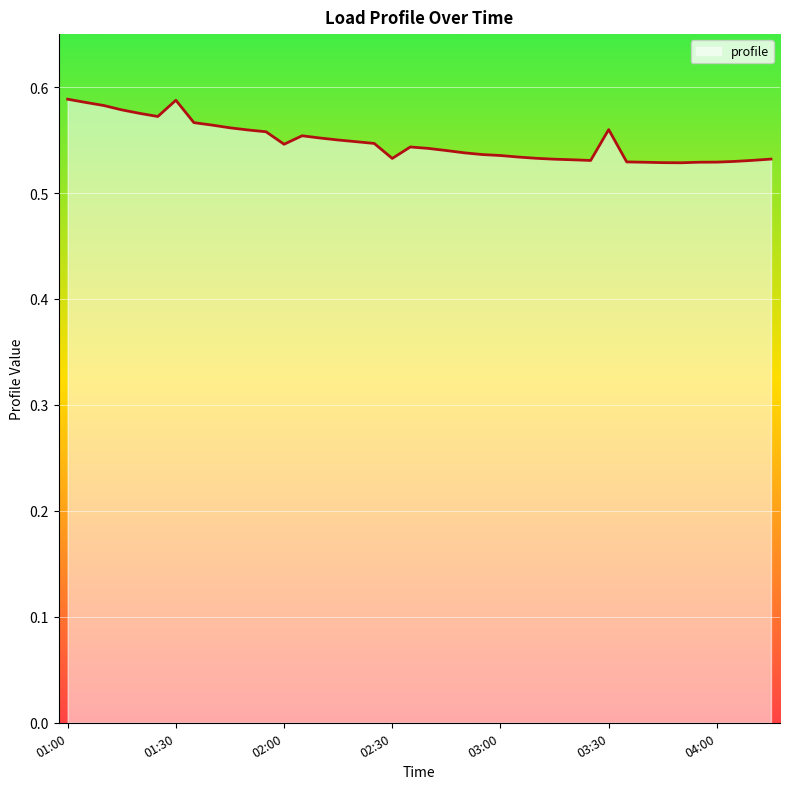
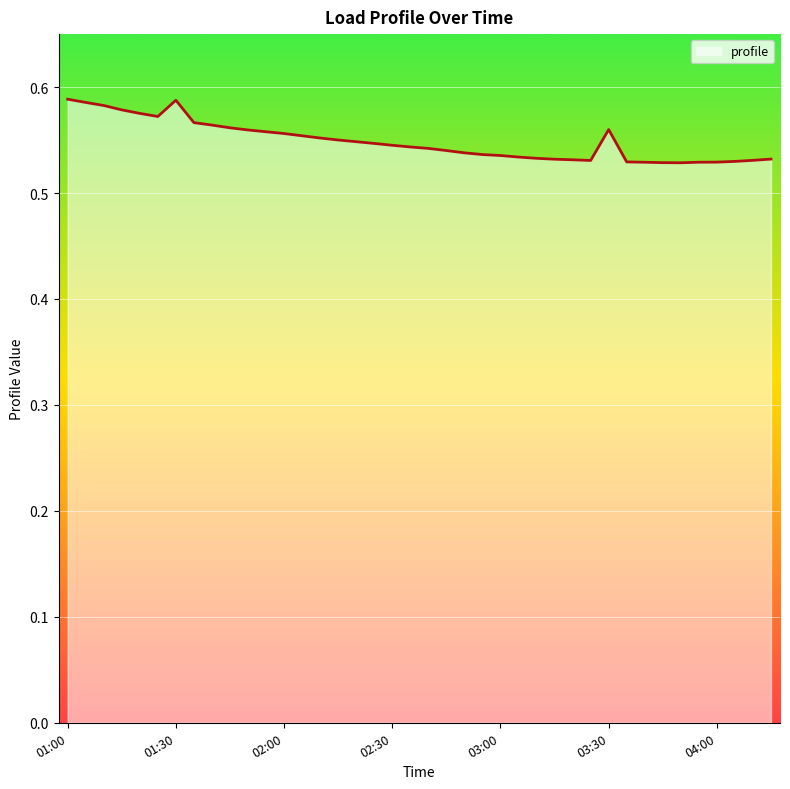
  {
    "01:00": 0.589,
    "01:30": 0.588,
-   "02:00": 0.546,
-   "02:30": 0.533,
+   "02:00": 0.556,
+   "02:30": 0.545,
    "03:00": 0.535,
    "03:30": 0.560,
    "04:00": 0.529
  }
